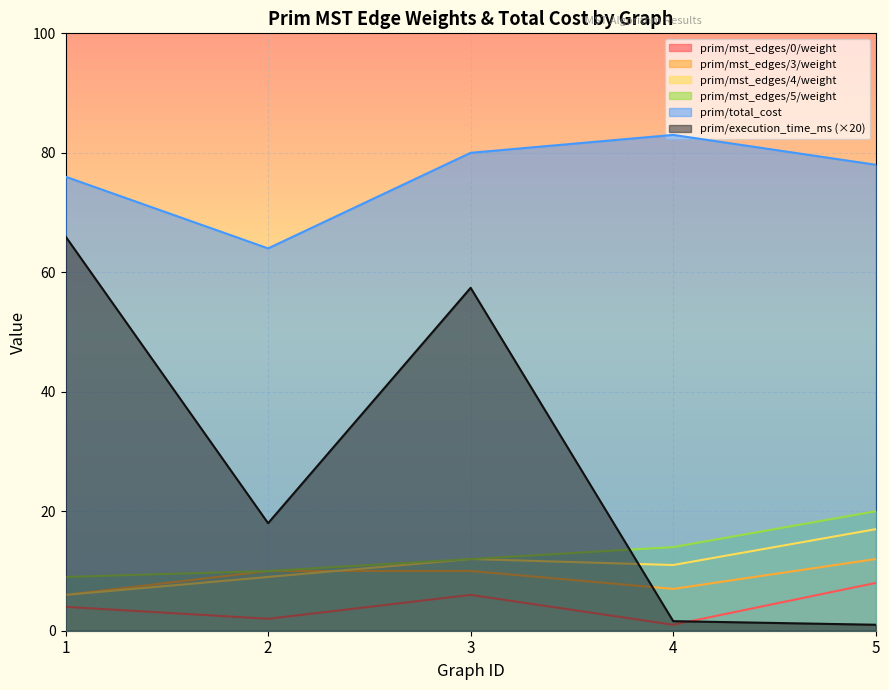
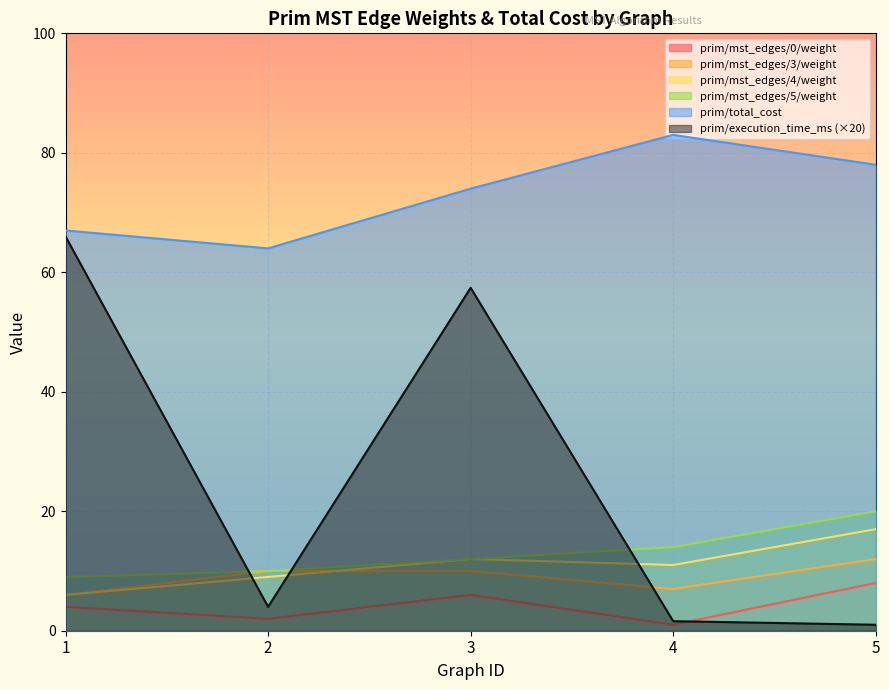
  {
    "prim/mst_edges/0/weight": {
      "1": 4,
      "2": 2,
      "3": 6,
      "4": 1,
      "5": 8
    },
    "prim/mst_edges/5/weight": {
      "1": 9,
      "4": 14,
      "5": 20
    },
    "prim/total_cost": {
-     "1": 76,
+     "1": 67,
      "2": 64,
-     "3": 80,
+     "3": 74,
      "5": 78
    },
    "prim/execution_time_ms (×20)": {
      "1": 66,
-     "2": 18,
+     "2": 4,
      "3": 57,
      "4": 2,
      "5": 1
    }
  }
